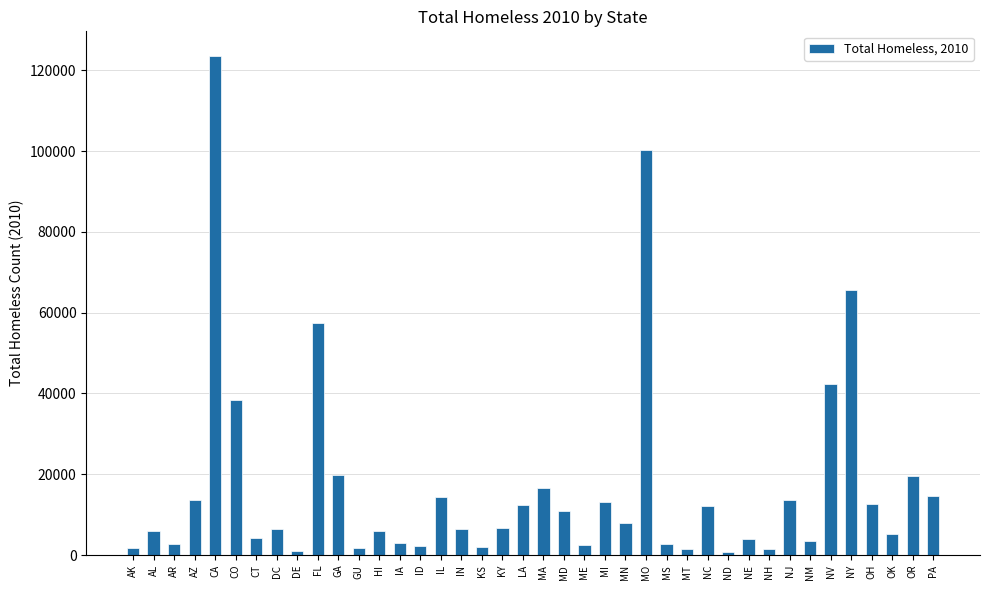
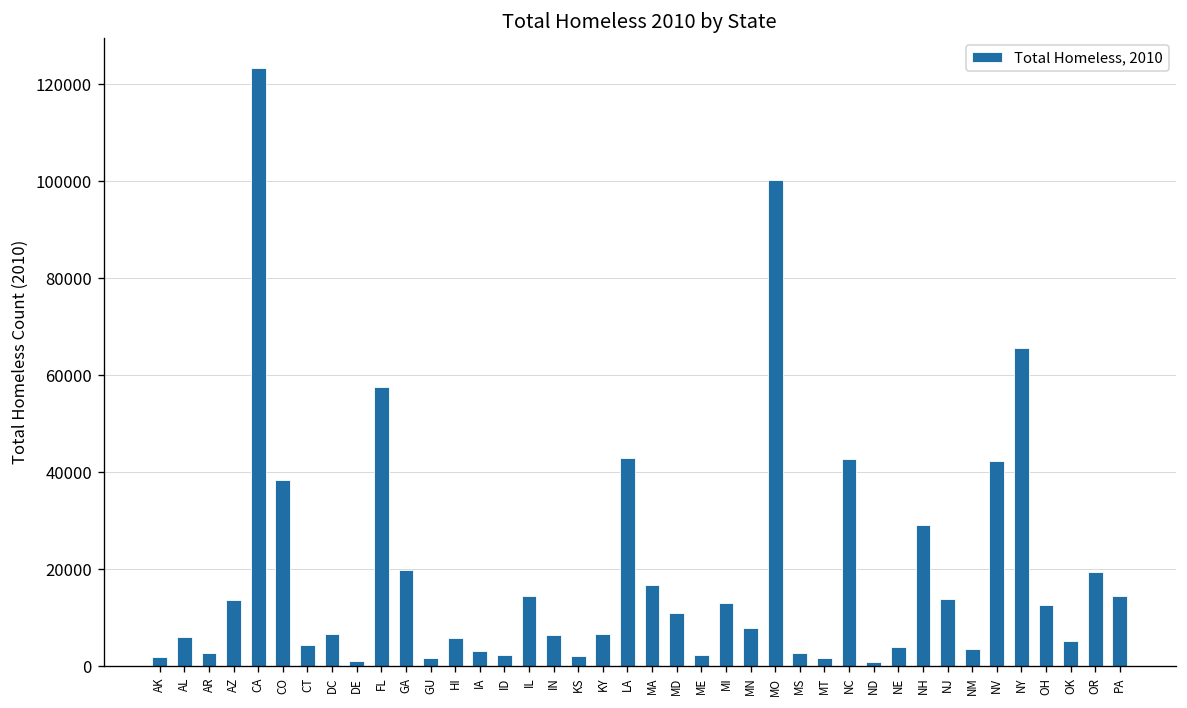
  {
    "AK": 2000,
    "AL": 6000,
    "AR": 3000,
    "AZ": 14000,
    "CA": 123000,
    "CO": 38000,
    "CT": 4000,
    "DC": 7000,
    "DE": 1000,
    "FL": 58000,
    "GA": 20000,
    "GU": 2000,
    "HI": 6000,
    "IA": 3000,
    "ID": 2000,
    "IL": 14000,
    "IN": 6000,
    "KS": 2000,
    "KY": 7000,
-   "LA": 12000,
+   "LA": 43000,
    "MA": 17000,
    "MD": 11000,
    "ME": 2000,
    "MI": 13000,
    "MN": 8000,
    "MO": 100000,
    "MS": 3000,
    "MT": 2000,
-   "NC": 12000,
+   "NC": 43000,
    "ND": 1000,
    "NE": 4000,
-   "NH": 2000,
+   "NH": 29000,
    "NJ": 14000,
    "NM": 3000,
    "NV": 42000,
    "NY": 66000,
    "OH": 13000,
    "OK": 5000,
    "OR": 19000,
    "PA": 15000
  }
